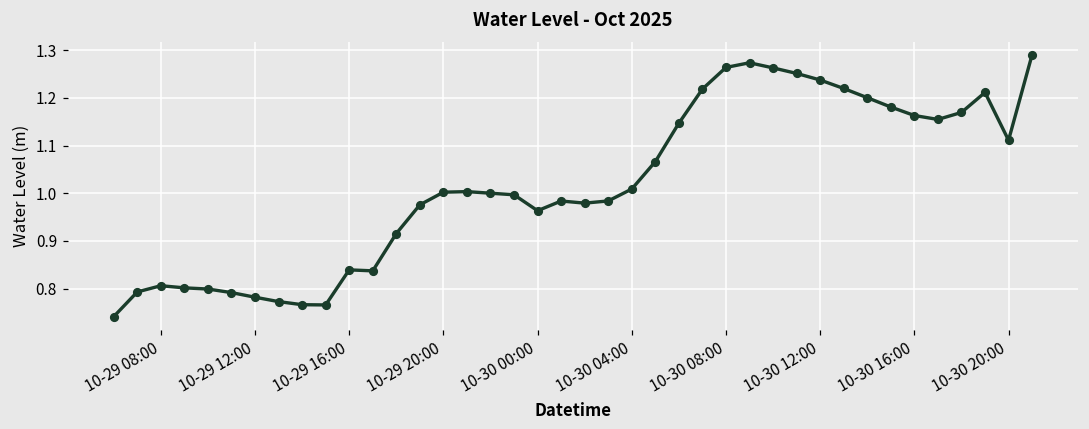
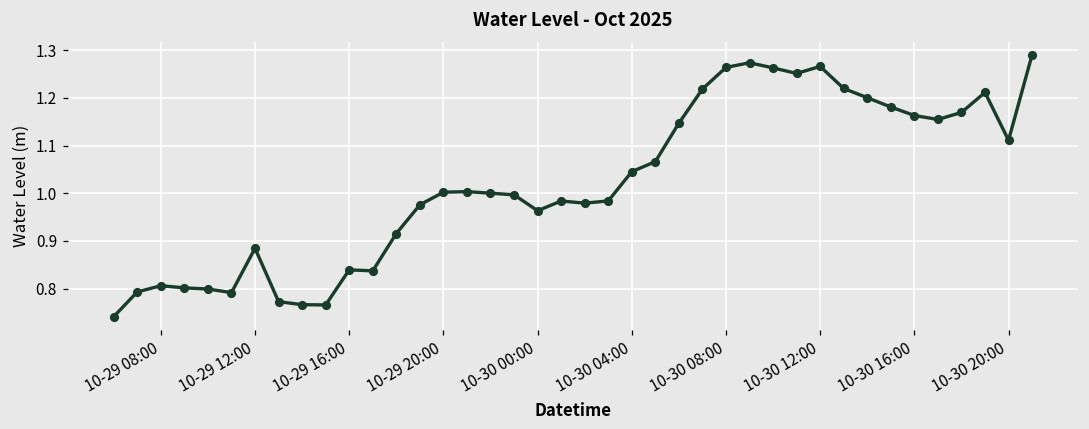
  {
    "10-29 08:00": 0.81,
-   "10-29 12:00": 0.78,
+   "10-29 12:00": 0.88,
    "10-29 16:00": 0.84,
    "10-29 20:00": 1.00,
    "10-30 00:00": 0.96,
-   "10-30 04:00": 1.01,
+   "10-30 04:00": 1.05,
    "10-30 08:00": 1.26,
-   "10-30 12:00": 1.24,
+   "10-30 12:00": 1.27,
    "10-30 16:00": 1.16,
    "10-30 20:00": 1.11
  }
